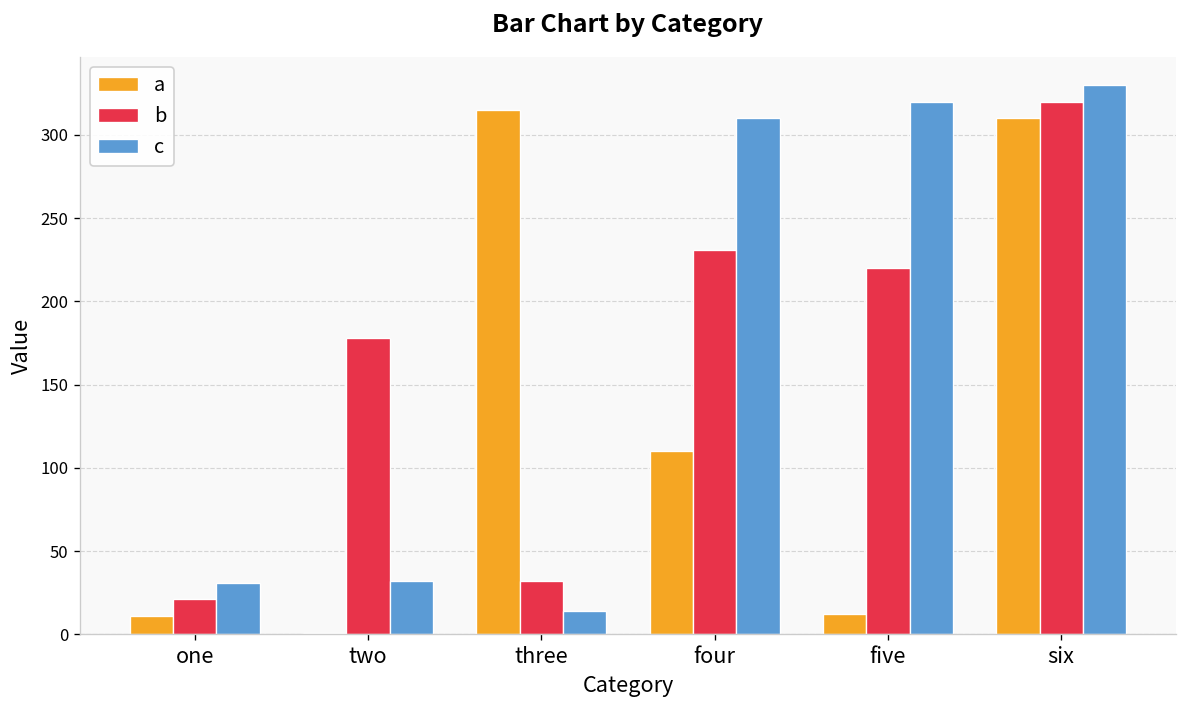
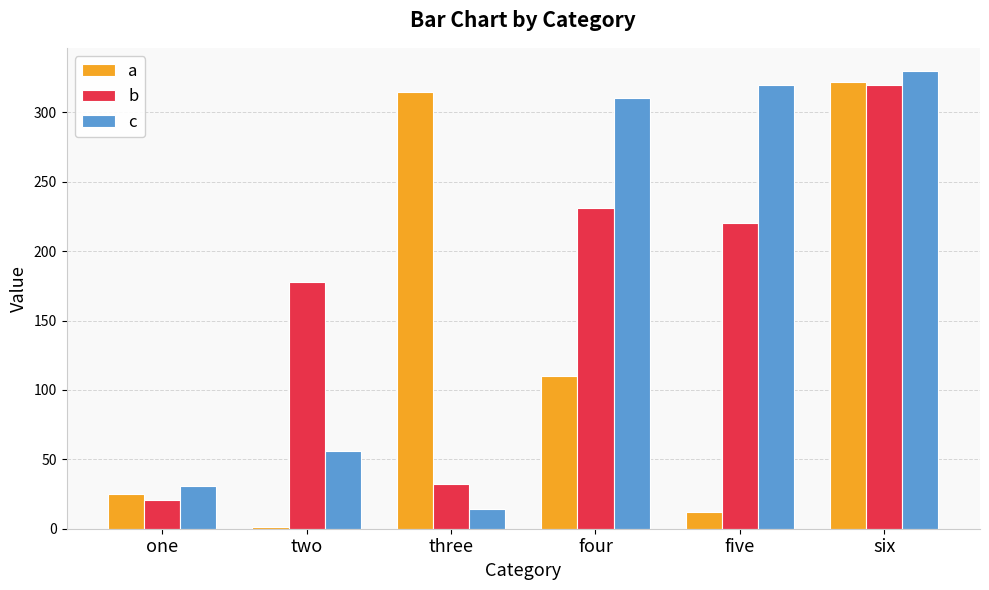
  {
    "a": {
-     "one": 11,
+     "one": 25,
      "three": 315,
      "four": 110,
      "five": 12,
-     "six": 310
+     "six": 322
    },
    "b": {
      "one": 21,
      "two": 178,
      "three": 32,
      "four": 231,
      "five": 220,
      "six": 320
    },
    "c": {
      "one": 31,
-     "two": 32,
+     "two": 56,
      "three": 14,
      "four": 310,
      "five": 320,
      "six": 330
    }
  }
